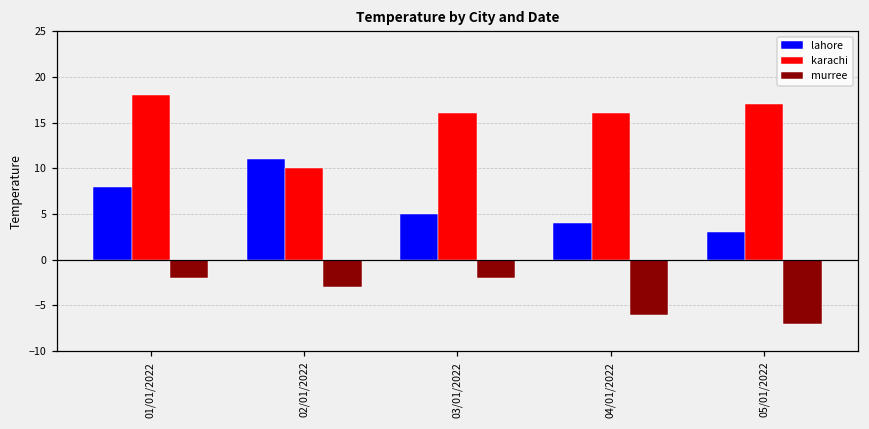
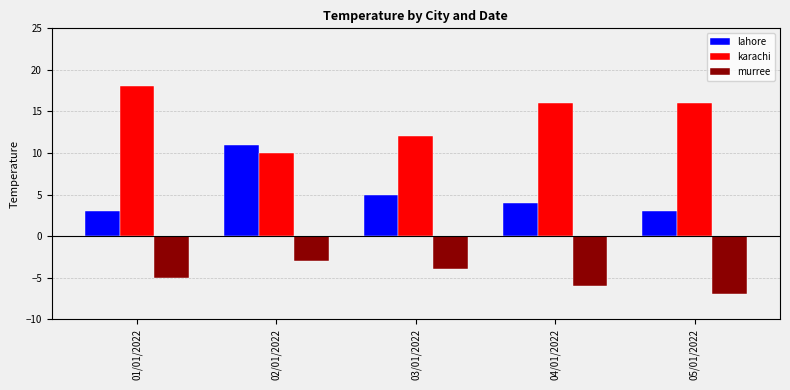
  {
    "lahore": {
-     "01/01/2022": 8,
+     "01/01/2022": 3,
      "02/01/2022": 11,
      "03/01/2022": 5,
      "04/01/2022": 4,
      "05/01/2022": 3
    },
    "karachi": {
      "01/01/2022": 18,
      "02/01/2022": 10,
-     "03/01/2022": 16,
+     "03/01/2022": 12,
      "04/01/2022": 16,
-     "05/01/2022": 17
+     "05/01/2022": 16
    },
    "murree": {
-     "01/01/2022": -2,
+     "01/01/2022": -5,
      "02/01/2022": -3,
-     "03/01/2022": -2,
+     "03/01/2022": -4,
      "04/01/2022": -6,
      "05/01/2022": -7
    }
  }
